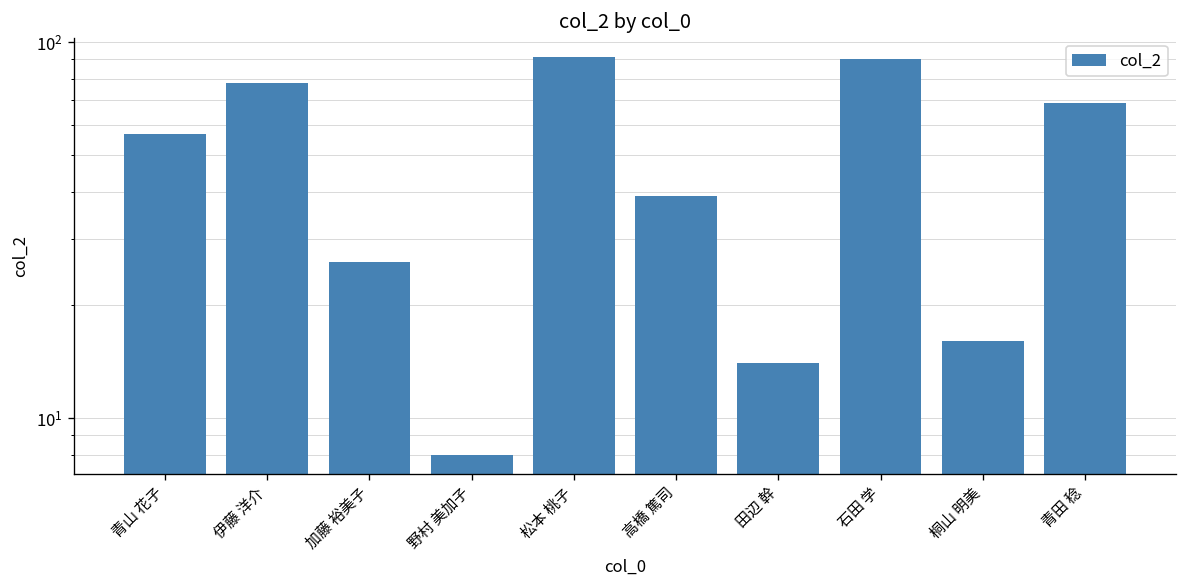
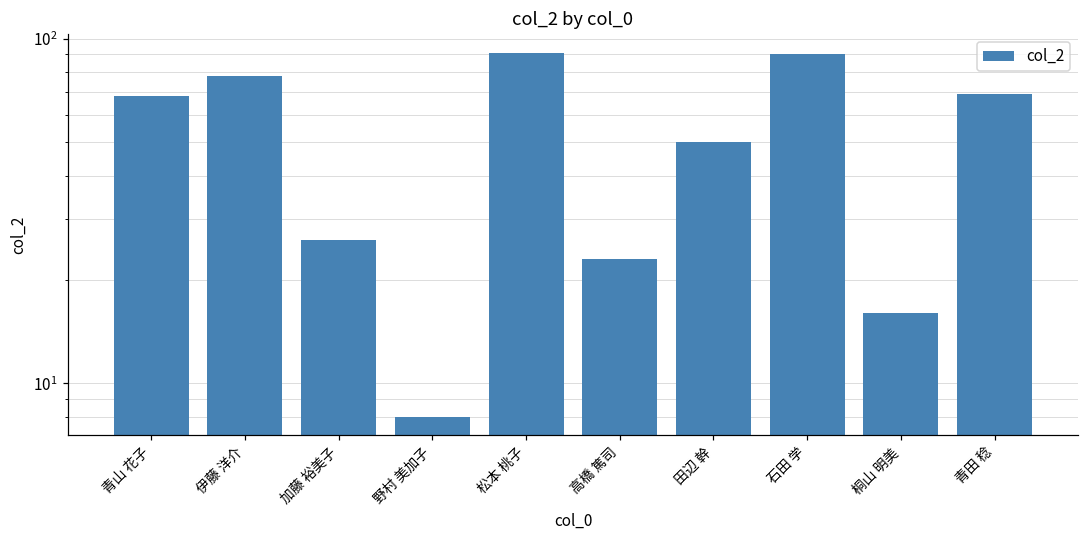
  {
-   "青山 花子": 57,
+   "青山 花子": 68,
    "伊藤 洋介": 78,
    "加藤 裕美子": 26,
    "野村 美加子": 8,
    "松本 桃子": 91,
-   "高橋 篤司": 39,
-   "田辺 幹": 14,
+   "高橋 篤司": 23,
+   "田辺 幹": 50,
    "石田 学": 90,
    "桐山 明美": 16,
    "青田 稔": 69
  }
